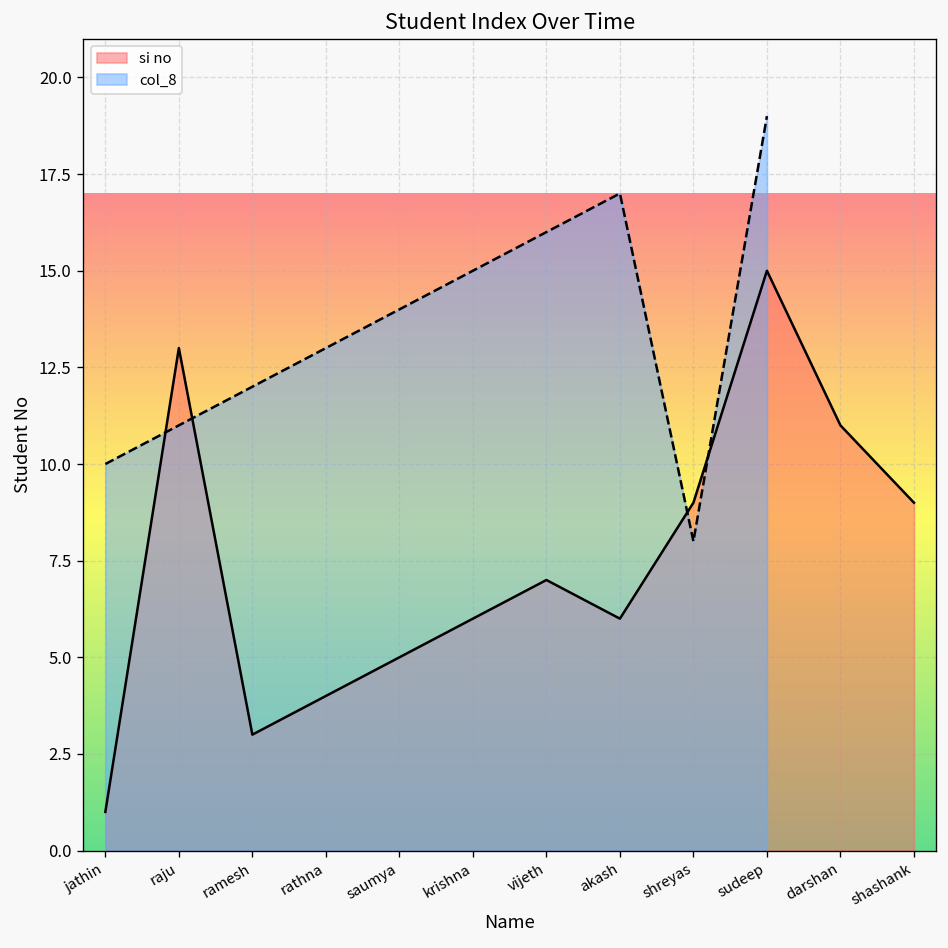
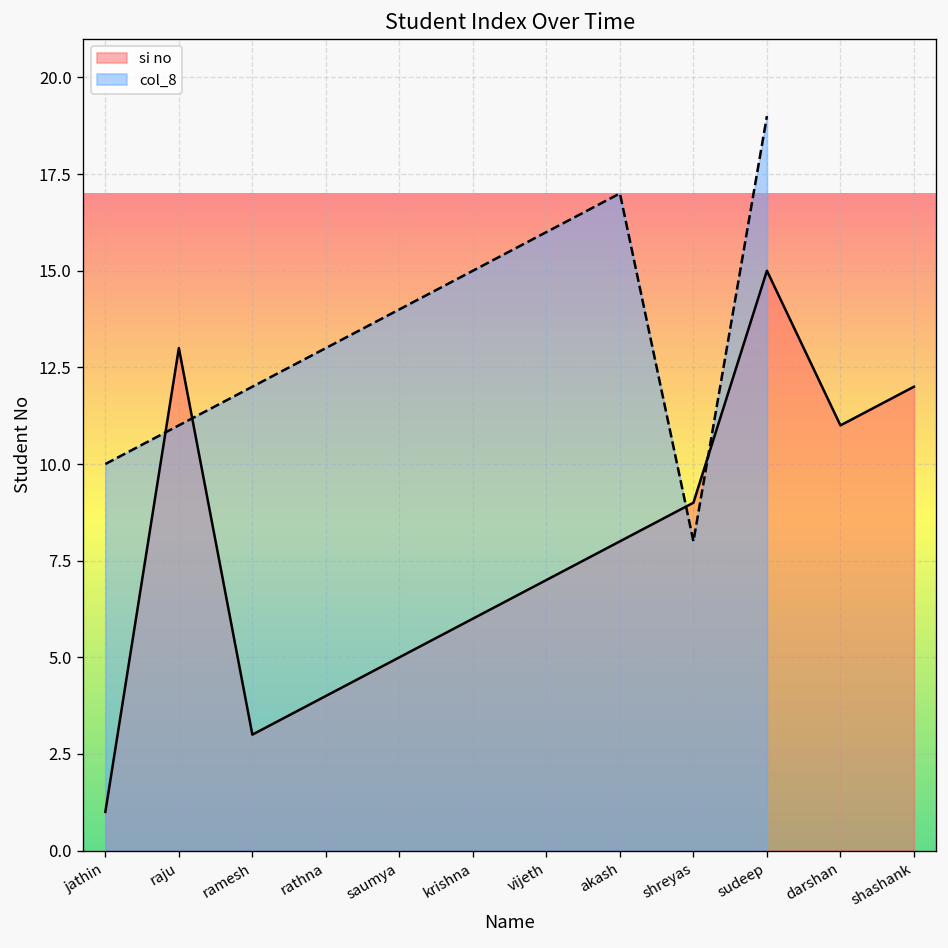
  {
    "si no": {
      "jathin": 1,
      "raju": 13,
      "ramesh": 3,
      "rathna": 4,
      "saumya": 5,
      "krishna": 6,
      "vijeth": 7,
-     "akash": 6,
+     "akash": 8,
      "shreyas": 9,
      "sudeep": 15,
      "darshan": 11,
-     "shashank": 9
+     "shashank": 12
    },
    "col_8": {
      "jathin": 10,
      "raju": 11,
      "ramesh": 12,
      "rathna": 13,
      "saumya": 14,
      "krishna": 15,
      "vijeth": 16,
      "akash": 17,
      "shreyas": 8,
      "sudeep": 19
    }
  }
